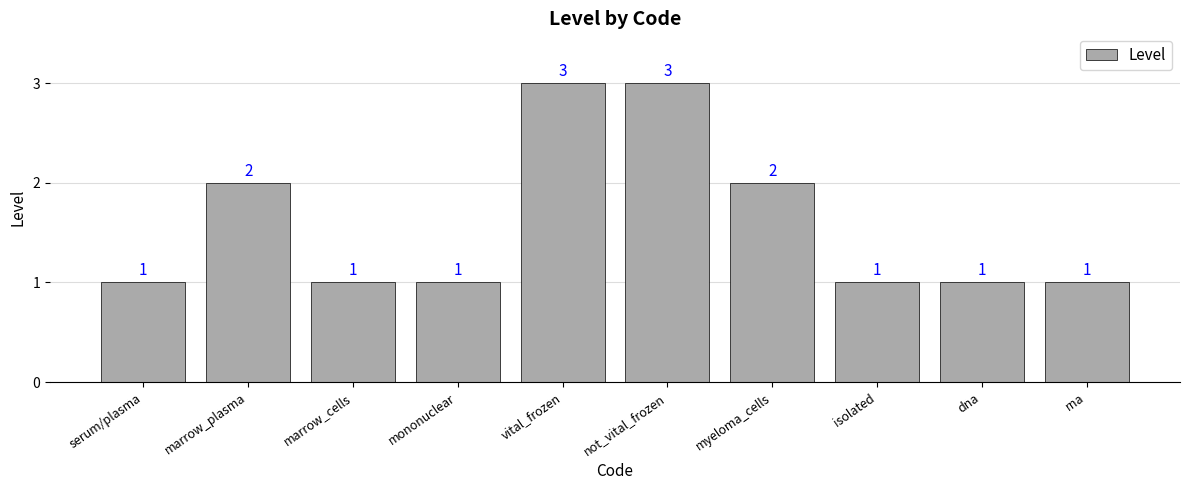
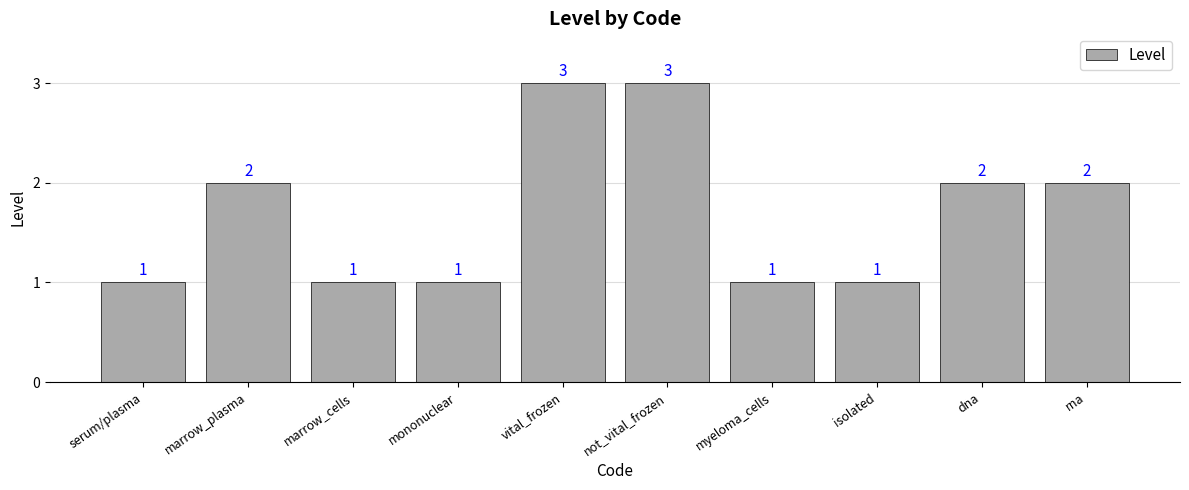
  {
    "serum/plasma": 1,
    "marrow_plasma": 2,
    "marrow_cells": 1,
    "mononuclear": 1,
    "vital_frozen": 3,
    "not_vital_frozen": 3,
-   "myeloma_cells": 2,
+   "myeloma_cells": 1,
    "isolated": 1,
-   "dna": 1,
-   "rna": 1
+   "dna": 2,
+   "rna": 2
  }
